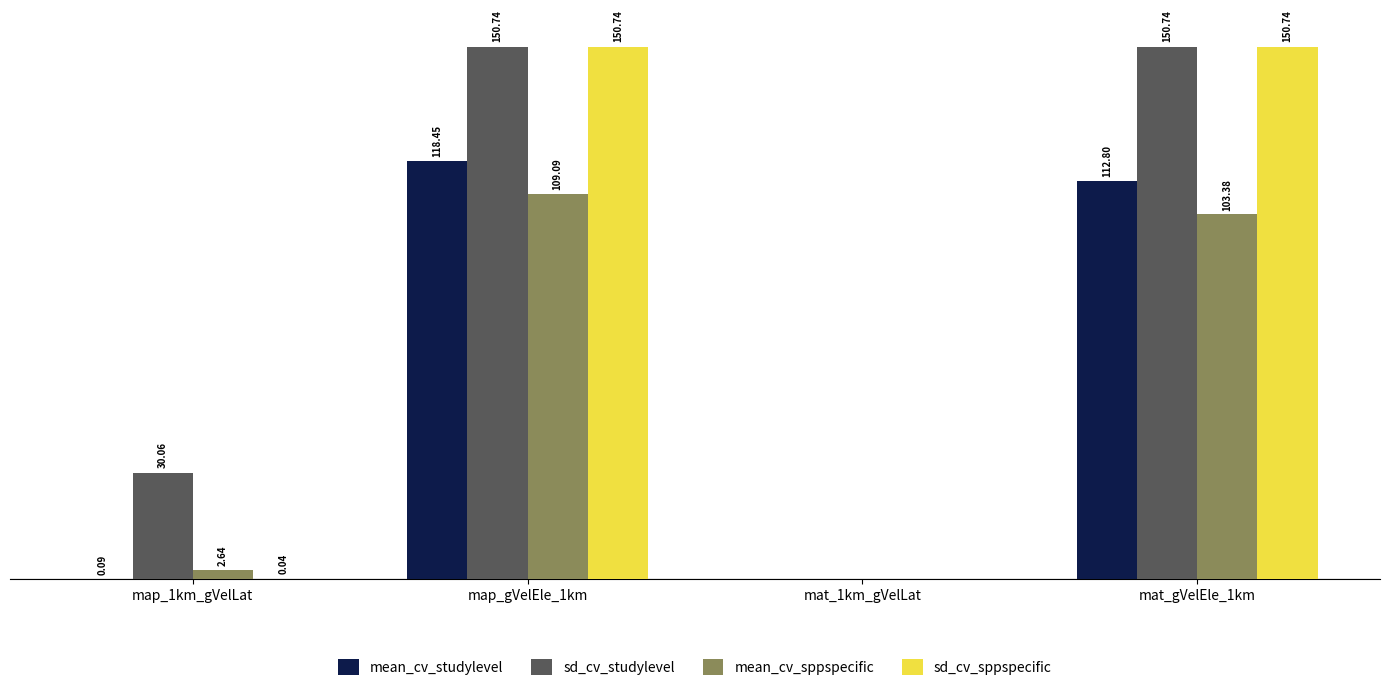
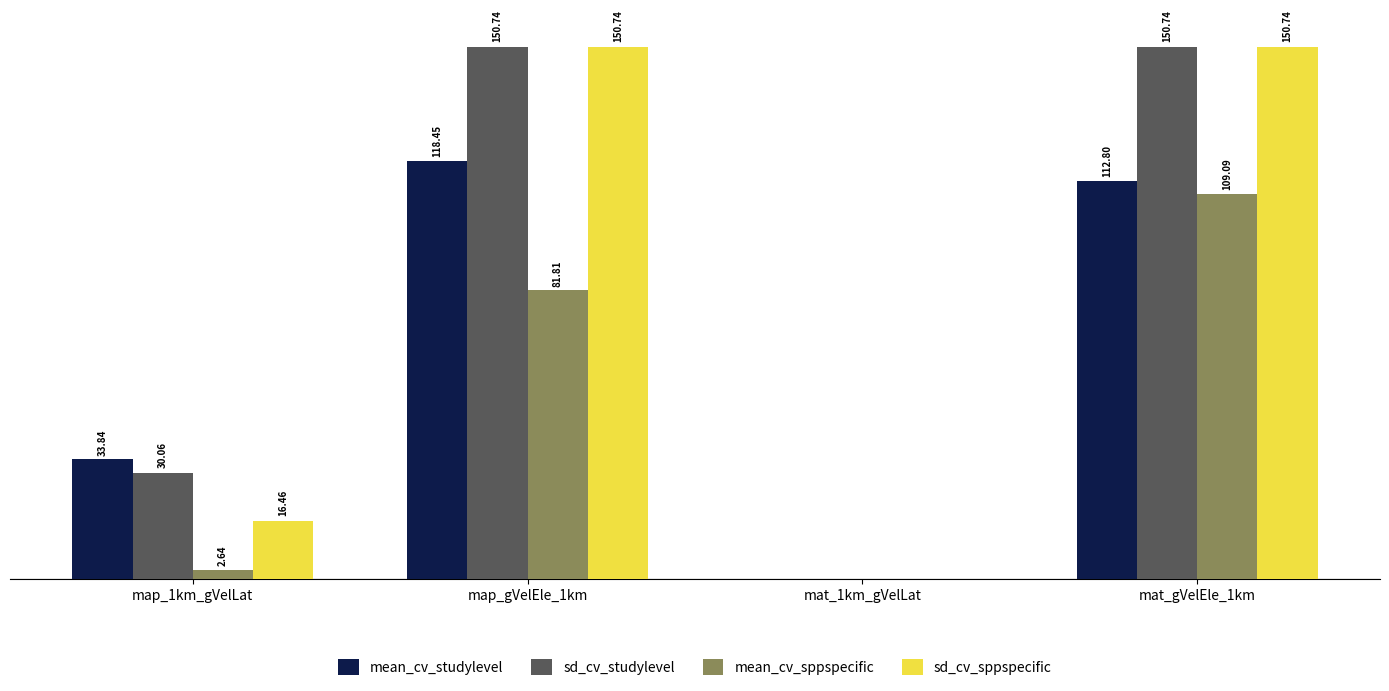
  {
    "mean_cv_studylevel": {
-     "map_1km_gVelLat": 0.09,
+     "map_1km_gVelLat": 33.84,
      "map_gVelEle_1km": 118.45,
      "mat_gVelEle_1km": 112.80
    },
    "sd_cv_studylevel": {
      "map_1km_gVelLat": 30.06,
      "map_gVelEle_1km": 150.74,
      "mat_gVelEle_1km": 150.74
    },
    "mean_cv_sppspecific": {
      "map_1km_gVelLat": 2.64,
-     "map_gVelEle_1km": 109.09,
-     "mat_gVelEle_1km": 103.38
+     "map_gVelEle_1km": 81.81,
+     "mat_gVelEle_1km": 109.09
    },
    "sd_cv_sppspecific": {
-     "map_1km_gVelLat": 0.04,
+     "map_1km_gVelLat": 16.46,
      "map_gVelEle_1km": 150.74,
      "mat_gVelEle_1km": 150.74
    }
  }
